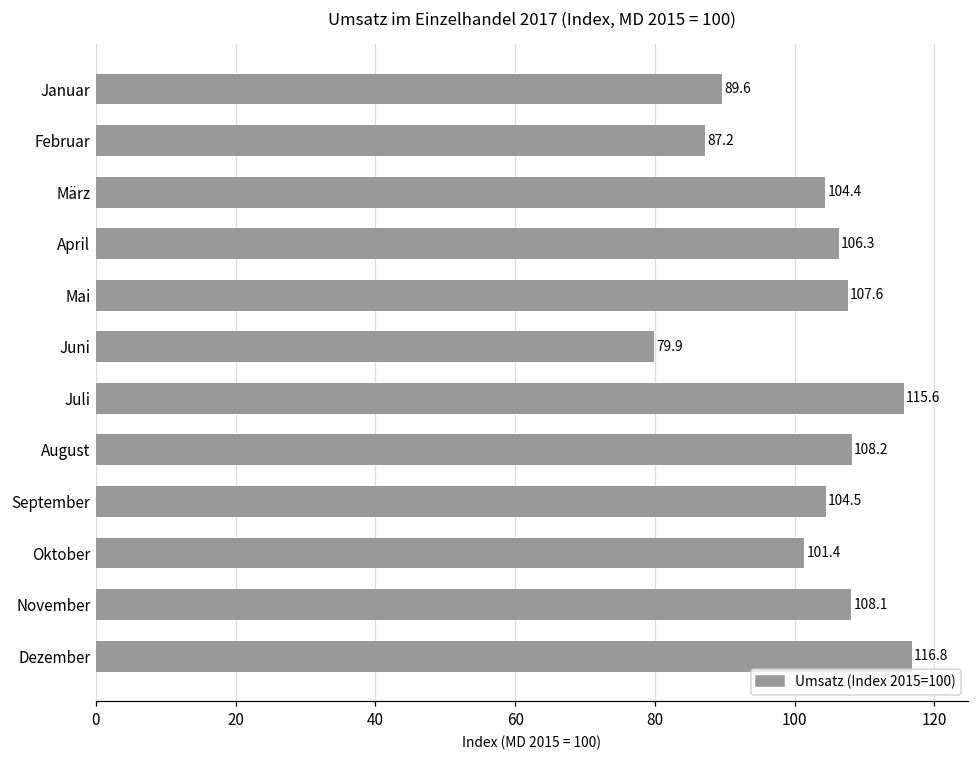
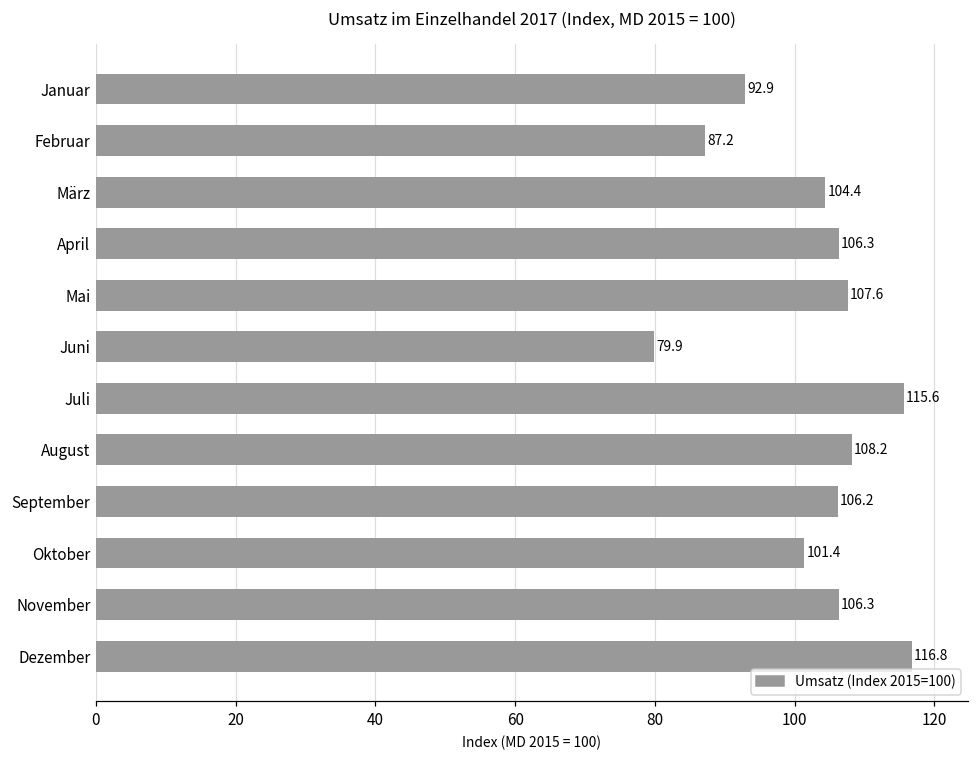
  {
-   "Januar": 89.6,
+   "Januar": 92.9,
    "Februar": 87.2,
    "März": 104.4,
    "April": 106.3,
    "Mai": 107.6,
    "Juni": 79.9,
    "Juli": 115.6,
    "August": 108.2,
-   "September": 104.5,
+   "September": 106.2,
    "Oktober": 101.4,
-   "November": 108.1,
+   "November": 106.3,
    "Dezember": 116.8
  }
